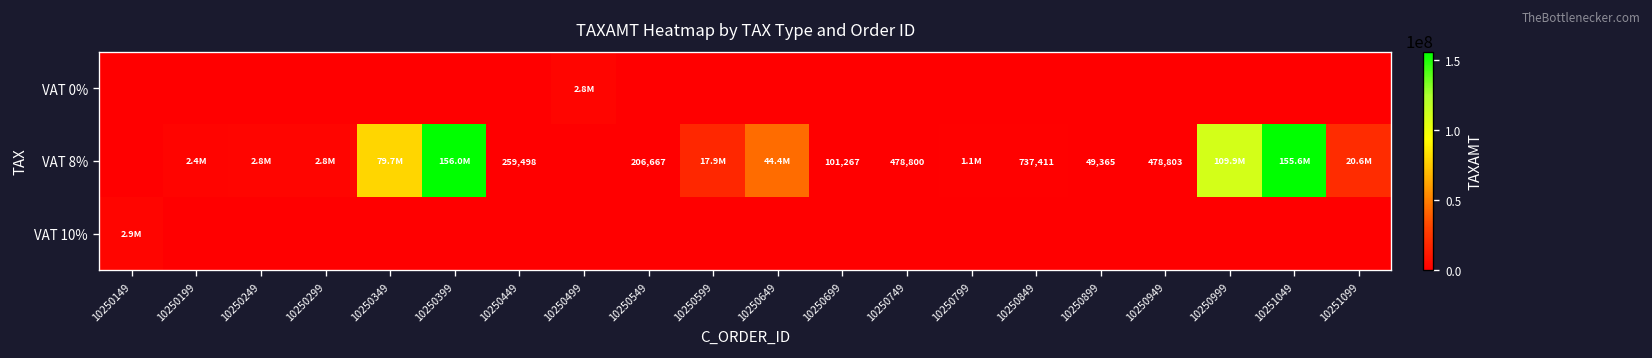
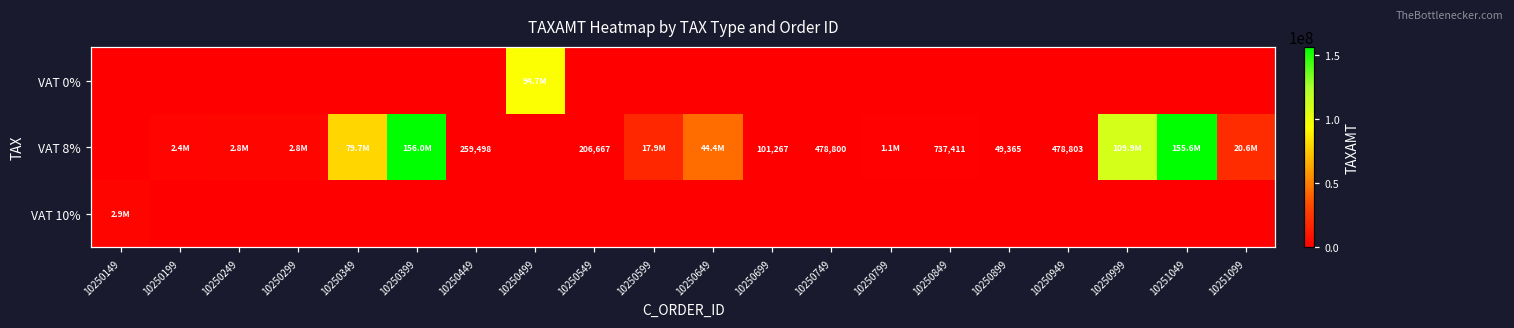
  {
    "VAT 0%": {
-     "10250499": "2.8M"
+     "10250499": "94.7M"
    },
    "VAT 8%": {
      "10250199": "2.4M",
      "10250249": "2.8M",
      "10250299": "2.8M",
      "10250349": "79.7M",
      "10250399": "156.0M",
      "10250449": "259,498",
      "10250549": "206,667",
      "10250599": "17.9M",
      "10250649": "44.4M",
      "10250699": "101,267",
      "10250749": "478,800",
      "10250799": "1.1M",
      "10250849": "737,411",
      "10250899": "49,365",
      "10250949": "478,803",
      "10250999": "109.9M",
      "10251049": "155.6M",
      "10251099": "20.6M"
    },
    "VAT 10%": {
      "10250149": "2.9M"
    }
  }
